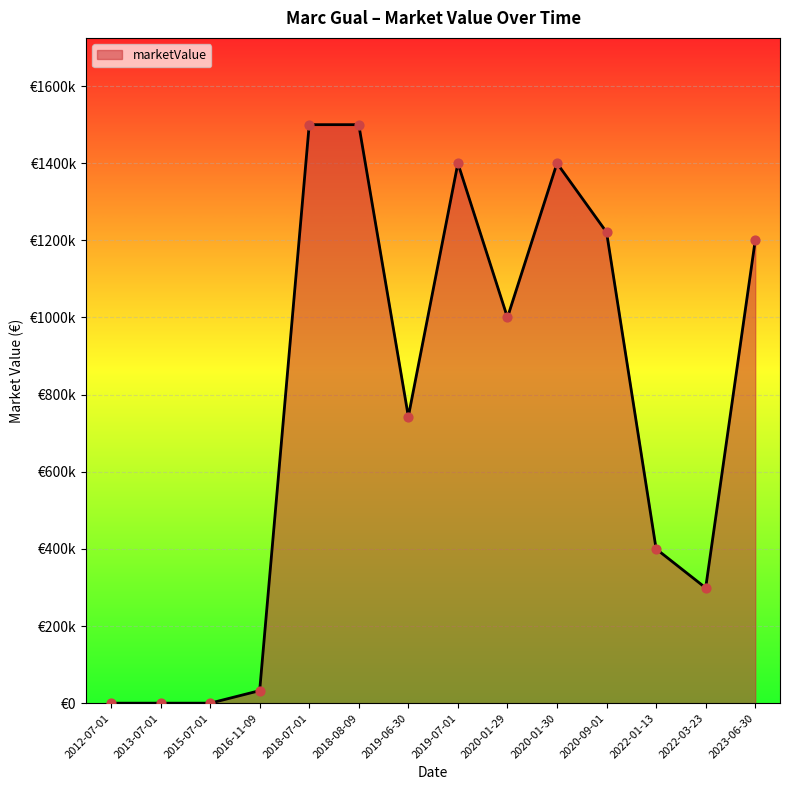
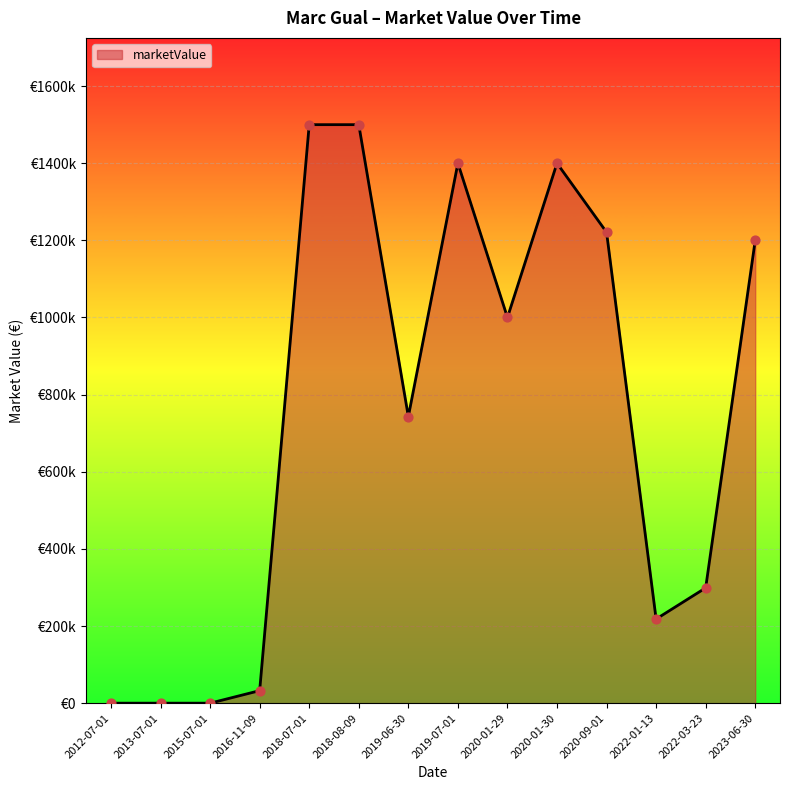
  {
    "2012-07-01": "€0",
    "2013-07-01": "€0",
    "2015-07-01": "€0",
    "2016-11-09": "€30000",
    "2018-07-01": "€1500000",
    "2018-08-09": "€1500000",
    "2019-06-30": "€740000",
    "2019-07-01": "€1400000",
    "2020-01-29": "€1000000",
    "2020-01-30": "€1400000",
    "2020-09-01": "€1220000",
-   "2022-01-13": "€400000",
+   "2022-01-13": "€220000",
    "2022-03-23": "€300000",
    "2023-06-30": "€1200000"
  }
